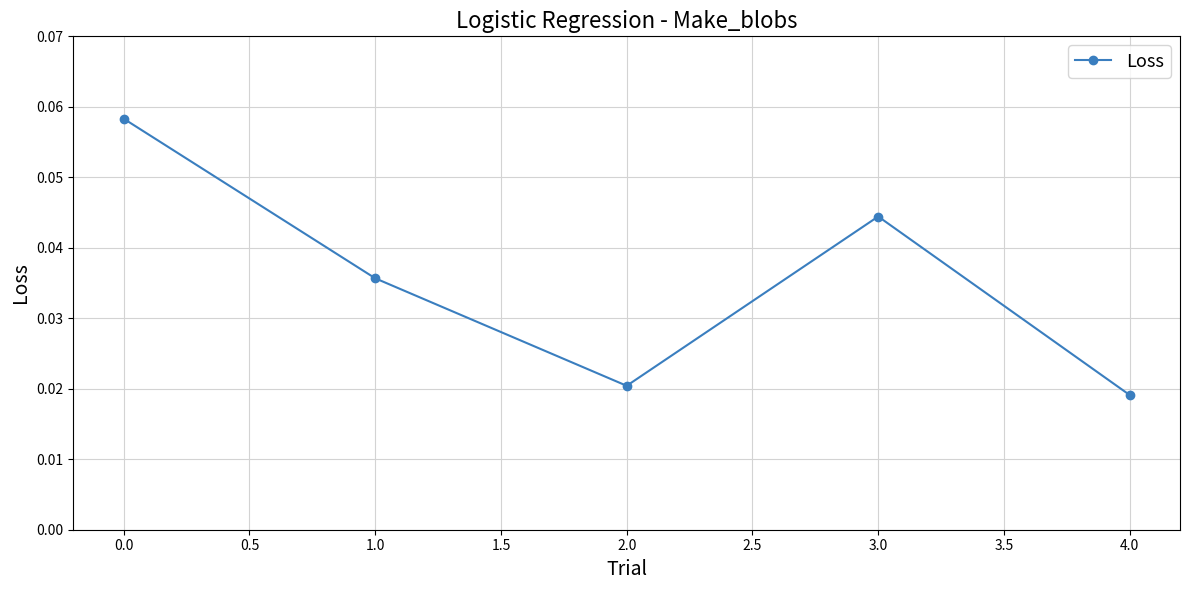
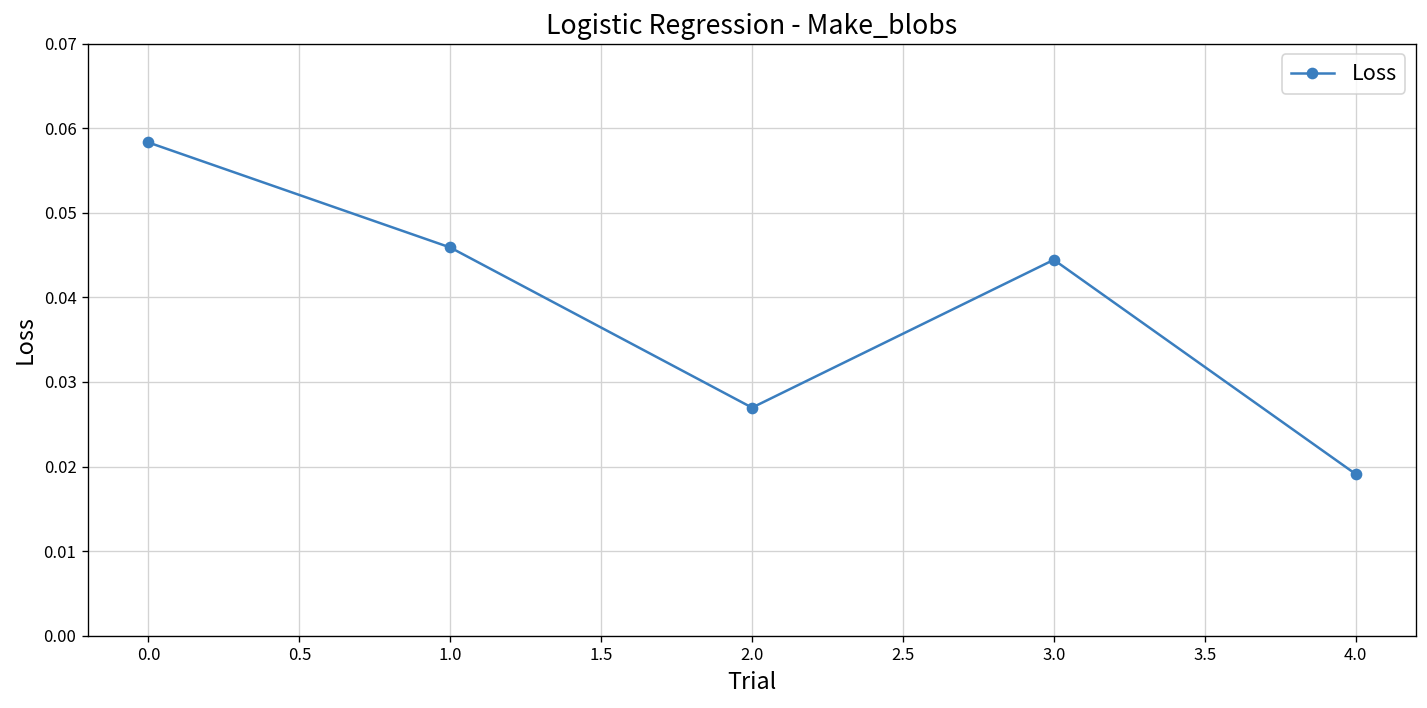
  {
    "0.0": 0.058,
-   "1.0": 0.036,
-   "2.0": 0.020,
+   "1.0": 0.046,
+   "2.0": 0.027,
    "3.0": 0.044,
    "4.0": 0.019
  }
